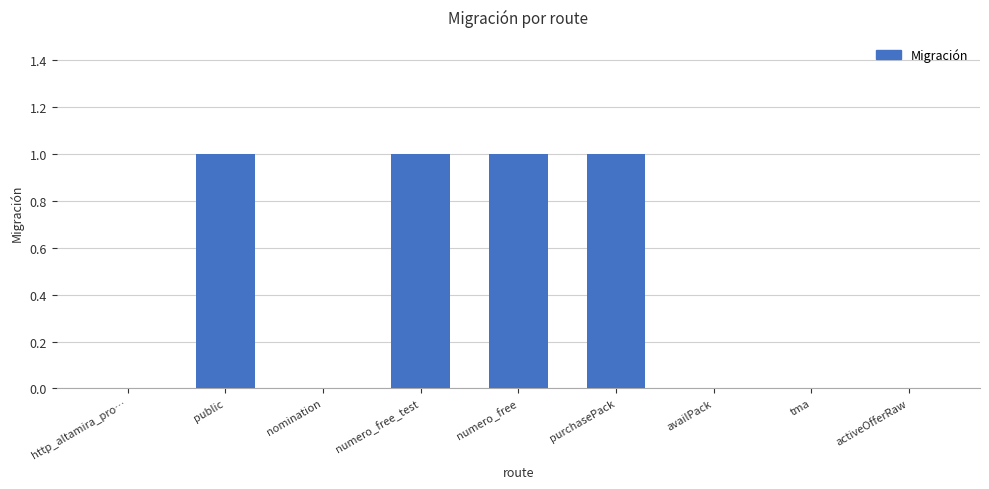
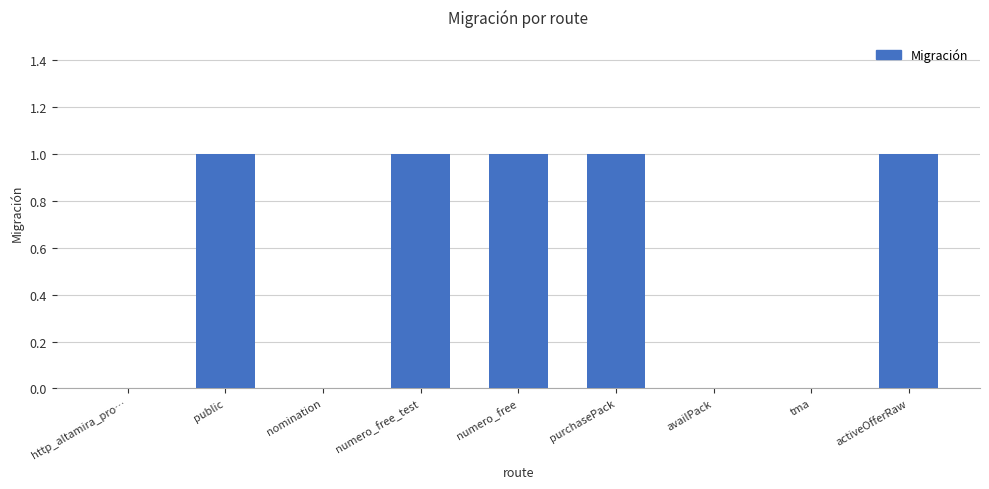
  {
    "http_altamira_pro…": 0,
    "public": 1,
    "nomination": 0,
    "numero_free_test": 1,
    "numero_free": 1,
    "purchasePack": 1,
    "availPack": 0,
    "tma": 0,
-   "activeOfferRaw": 0
+   "activeOfferRaw": 1
  }
